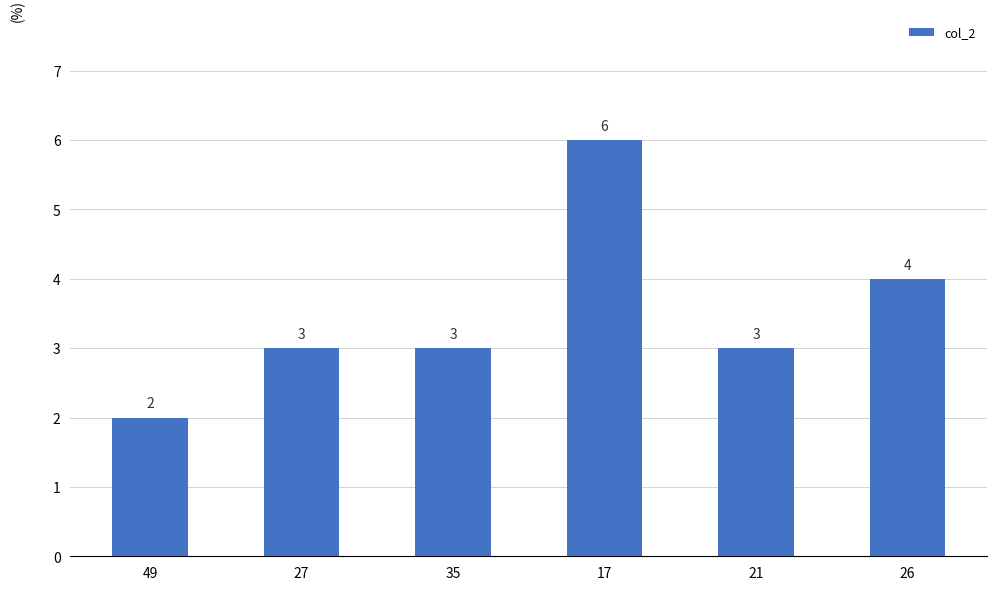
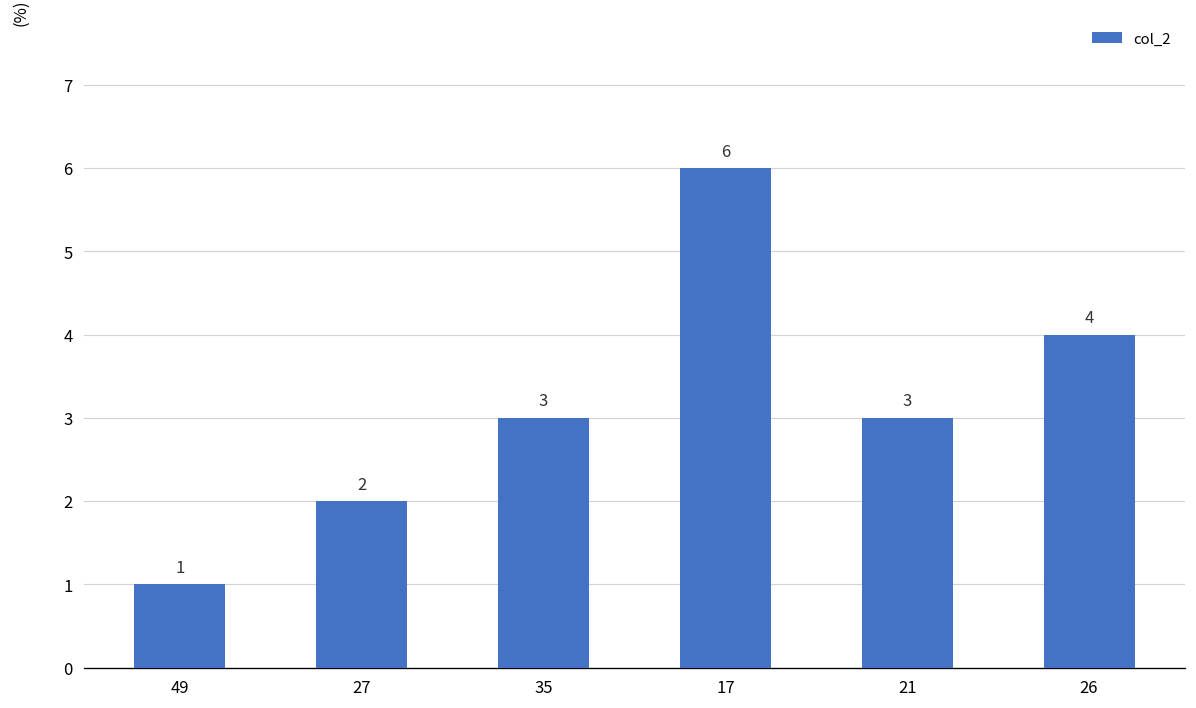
  {
-   "49": 2,
-   "27": 3,
+   "49": 1,
+   "27": 2,
    "35": 3,
    "17": 6,
    "21": 3,
    "26": 4
  }
